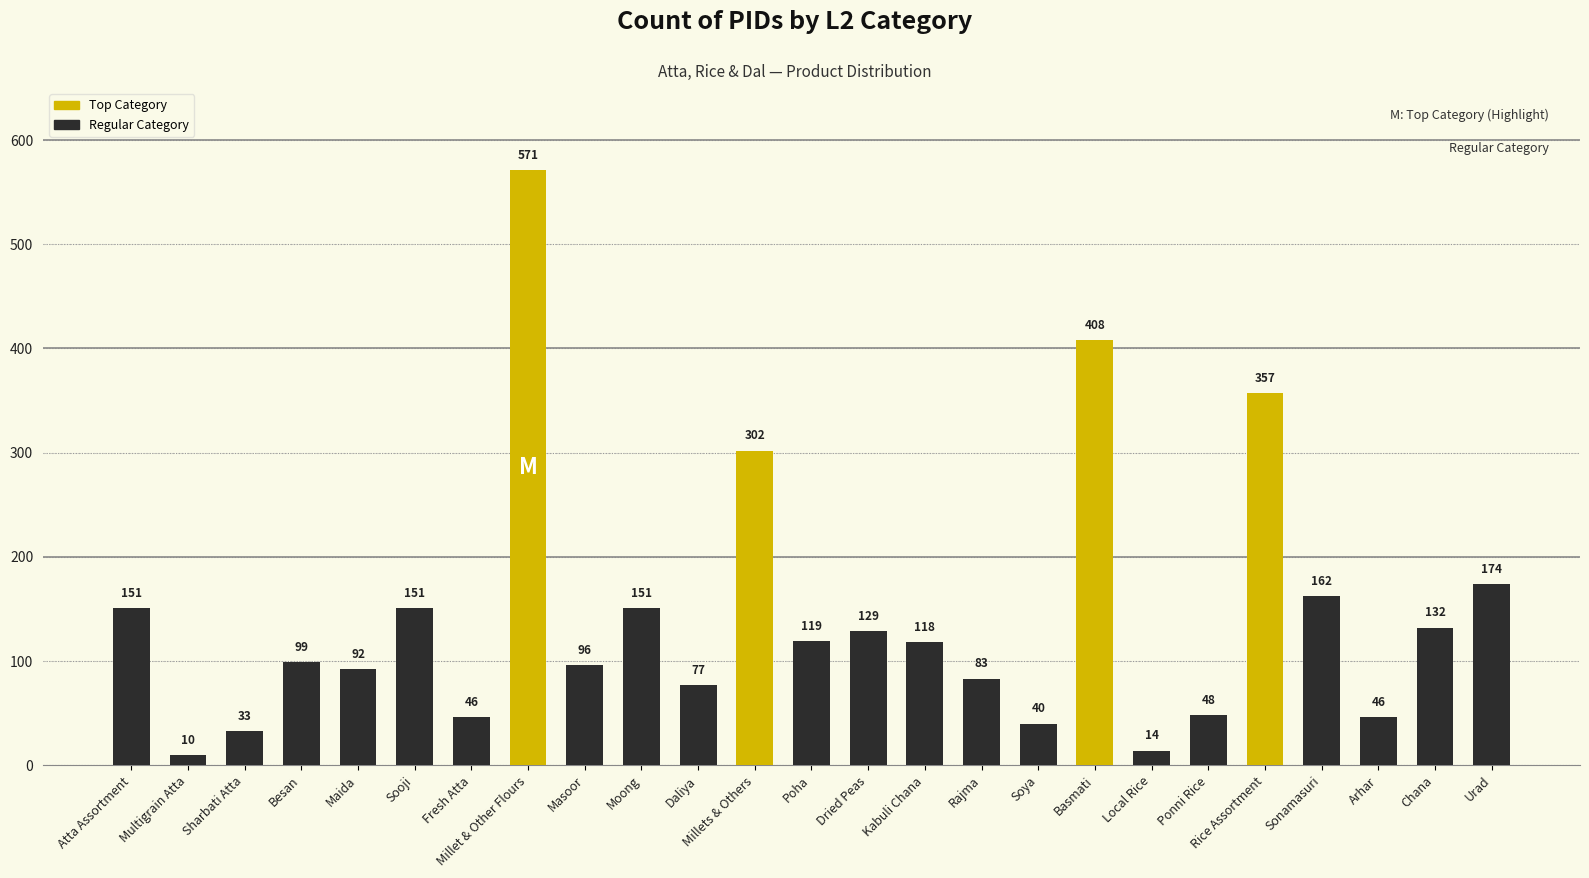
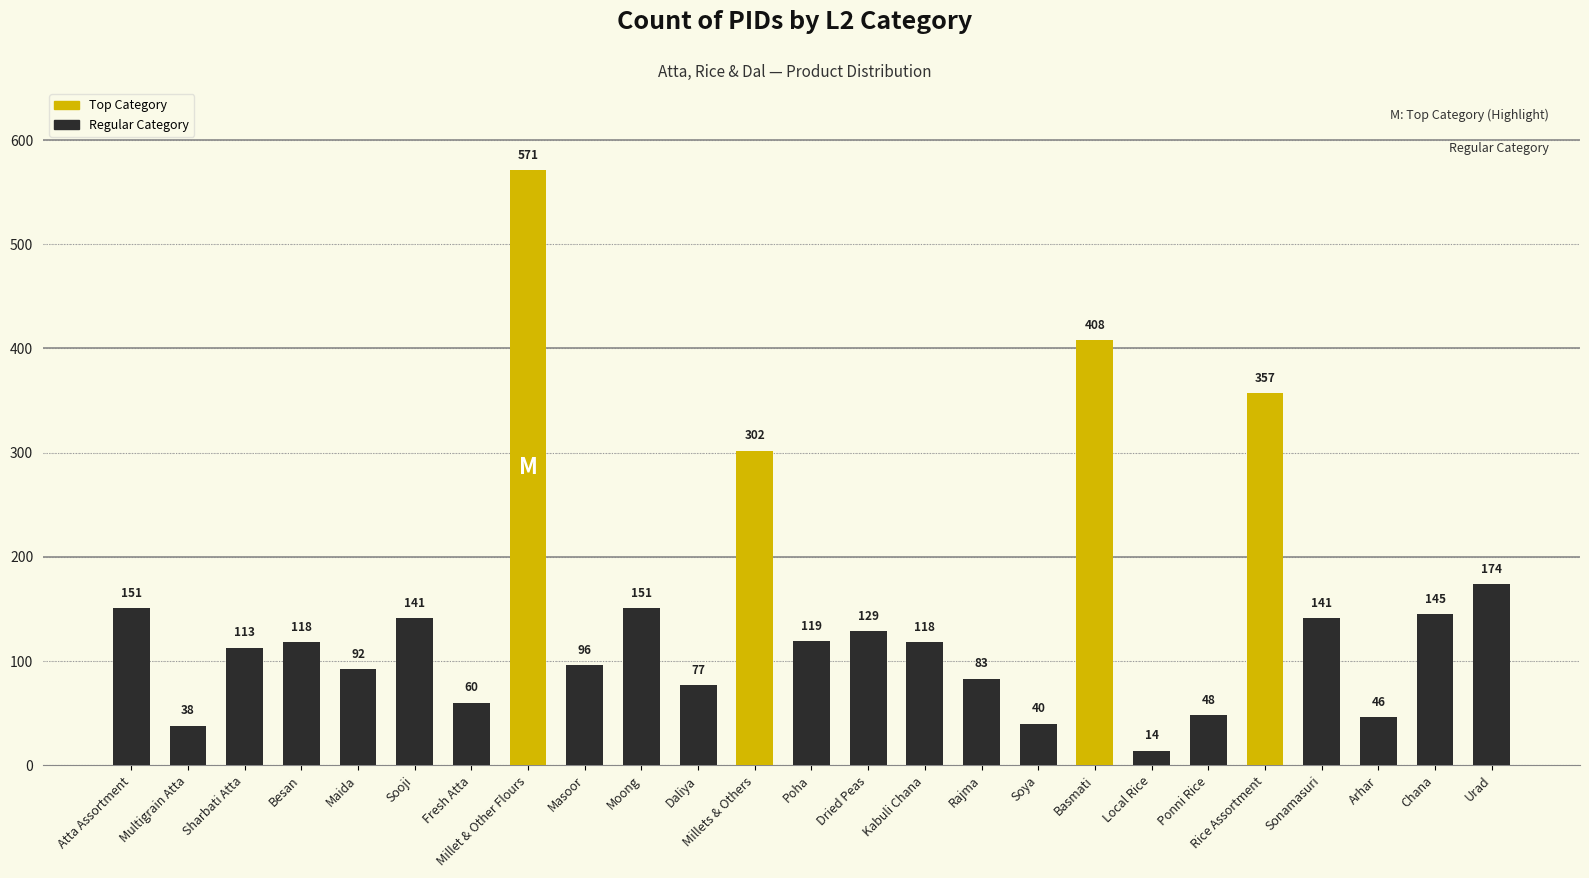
  {
    "Regular Category": {
      "Atta Assortment": 151,
-     "Multigrain Atta": 10,
-     "Sharbati Atta": 33,
-     "Besan": 99,
+     "Multigrain Atta": 38,
+     "Sharbati Atta": 113,
+     "Besan": 118,
      "Maida": 92,
-     "Sooji": 151,
-     "Fresh Atta": 46,
+     "Sooji": 141,
+     "Fresh Atta": 60,
      "Masoor": 96,
      "Moong": 151,
      "Daliya": 77,
      "Poha": 119,
      "Dried Peas": 129,
      "Kabuli Chana": 118,
      "Rajma": 83,
      "Soya": 40,
      "Local Rice": 14,
      "Ponni Rice": 48,
-     "Sonamasuri": 162,
+     "Sonamasuri": 141,
      "Arhar": 46,
-     "Chana": 132,
+     "Chana": 145,
      "Urad": 174
    },
    "Top Category": {
      "Millet & Other Flours": 571,
      "Millets & Others": 302,
      "Basmati": 408,
      "Rice Assortment": 357
    }
  }
